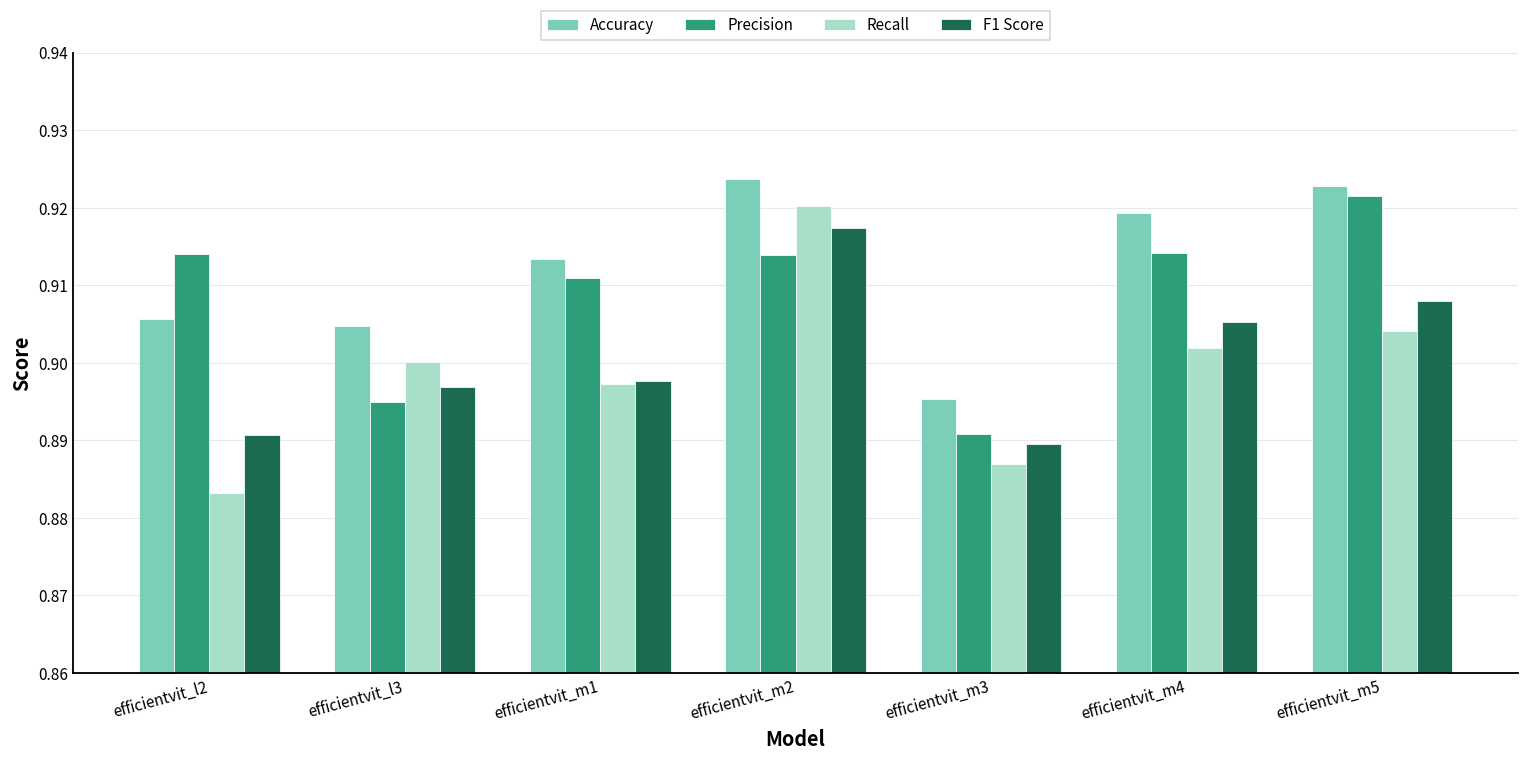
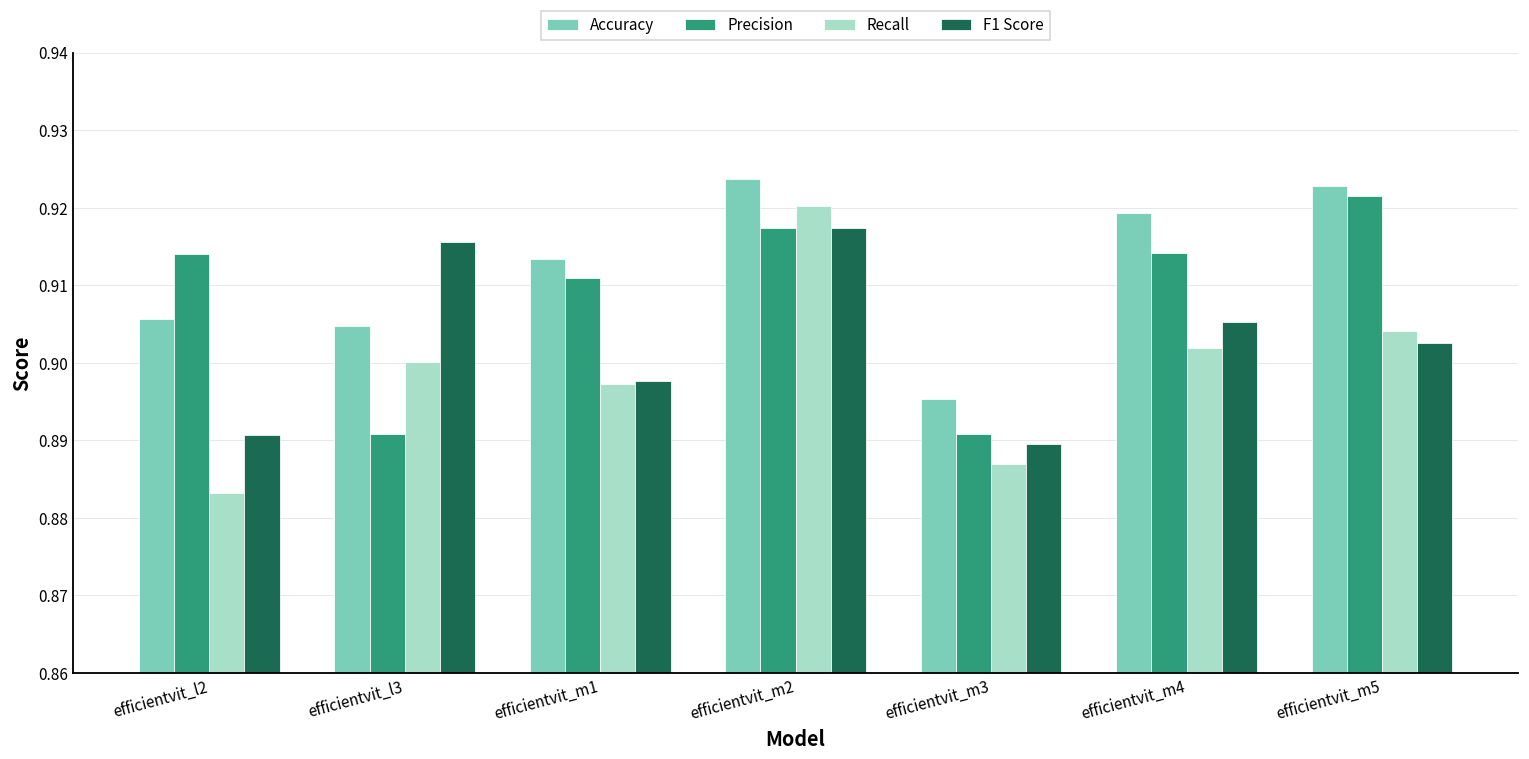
  {
    "Precision": {
      "efficientvit_l2": 0.914,
-     "efficientvit_l3": 0.895,
+     "efficientvit_l3": 0.891,
      "efficientvit_m1": 0.911,
-     "efficientvit_m2": 0.914,
+     "efficientvit_m2": 0.917,
      "efficientvit_m3": 0.891,
      "efficientvit_m4": 0.914,
      "efficientvit_m5": 0.921
    },
    "F1 Score": {
      "efficientvit_l2": 0.891,
-     "efficientvit_l3": 0.897,
+     "efficientvit_l3": 0.916,
      "efficientvit_m1": 0.898,
      "efficientvit_m2": 0.917,
      "efficientvit_m3": 0.890,
      "efficientvit_m4": 0.905,
-     "efficientvit_m5": 0.908
+     "efficientvit_m5": 0.903
    }
  }
